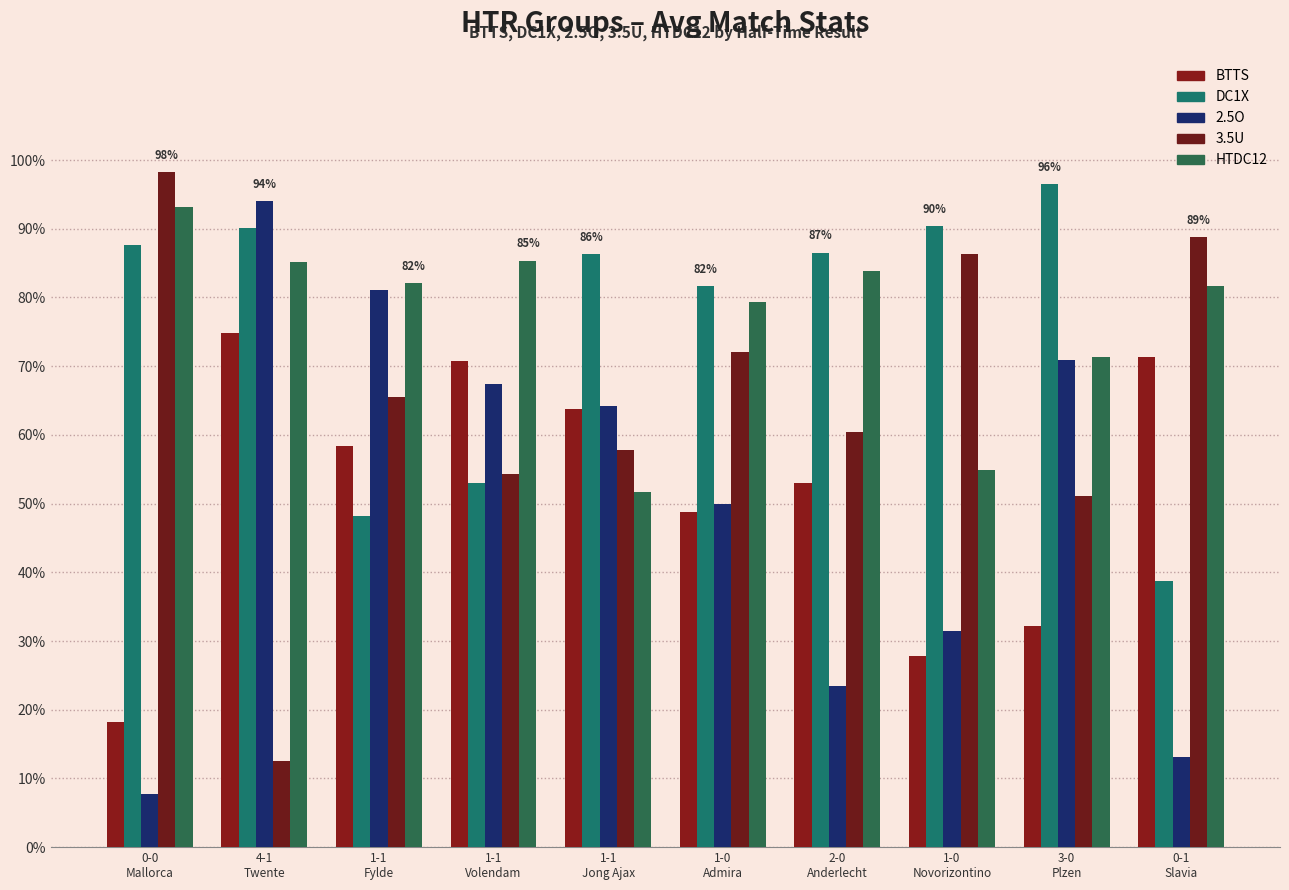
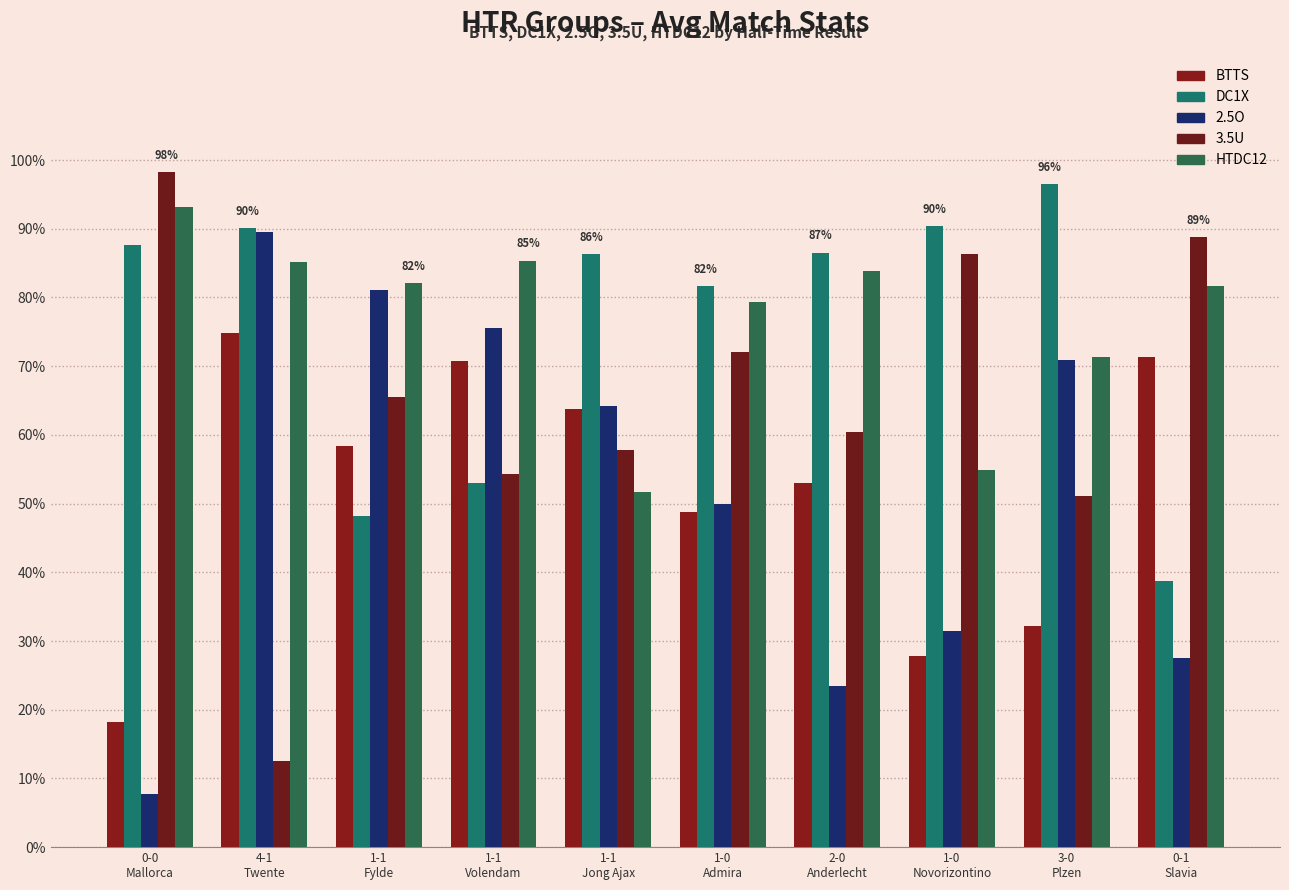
  {
    "2.5O": {
-     "4-1 Twente": "94%",
-     "1-1 Volendam": "67%",
-     "0-1 Slavia": "13%"
+     "4-1 Twente": "90%",
+     "1-1 Volendam": "76%",
+     "0-1 Slavia": "28%"
    }
  }
